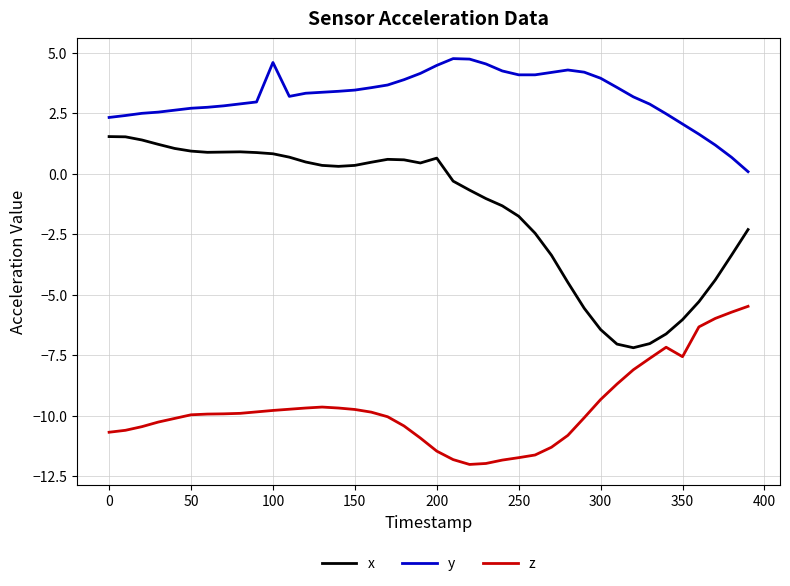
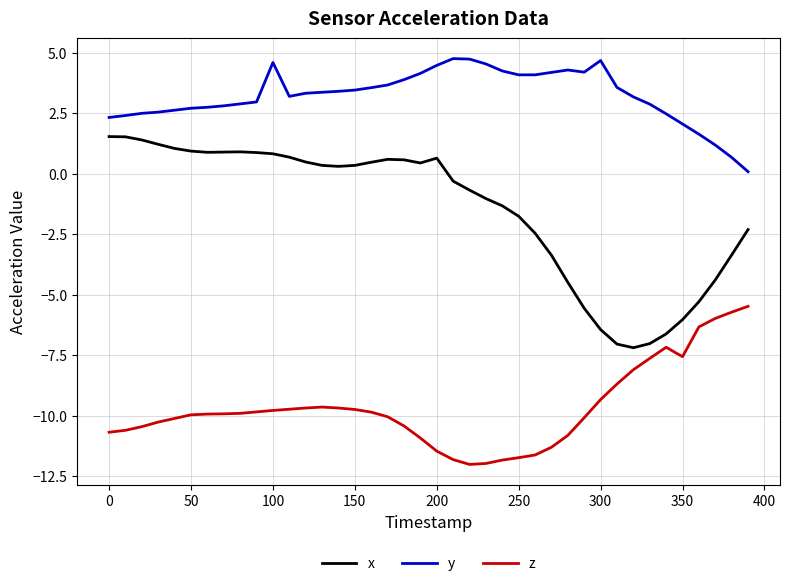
  {
    "x": {
      "0": 1.5,
      "50": 0.9,
      "100": 0.8,
      "150": 0.3,
      "200": 0.6,
      "250": -1.8,
      "300": -6.4,
      "350": -6.0
    },
    "y": {
      "0": 2.3,
      "50": 2.7,
      "100": 4.6,
      "150": 3.5,
      "200": 4.5,
      "250": 4.1,
-     "300": 3.9,
+     "300": 4.7,
      "350": 2.1
    },
    "z": {
      "0": -10.7,
      "50": -10.0,
      "100": -9.8,
      "150": -9.7,
      "200": -11.5,
      "250": -11.7,
      "300": -9.3,
      "350": -7.6
    }
  }
